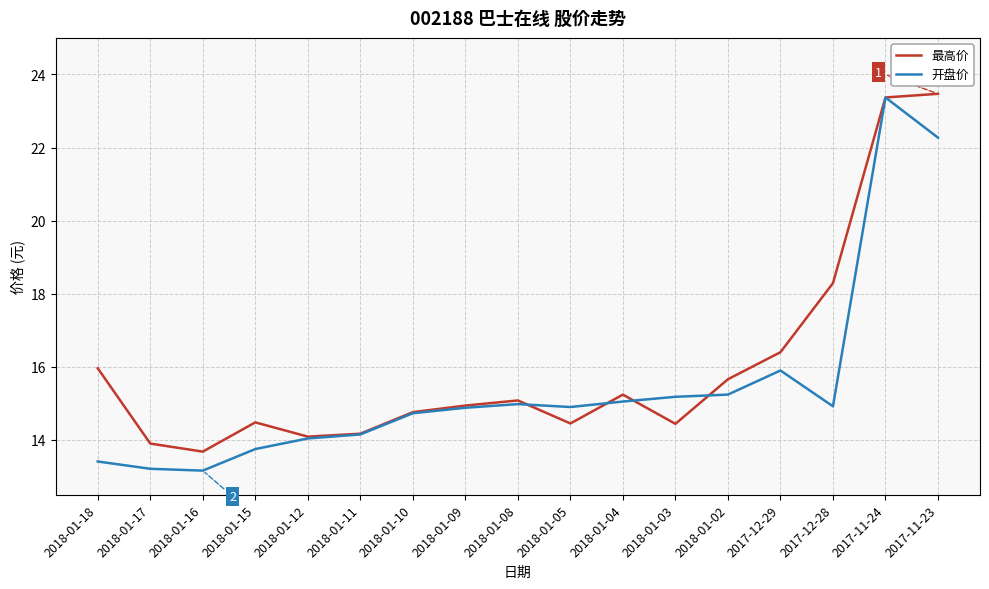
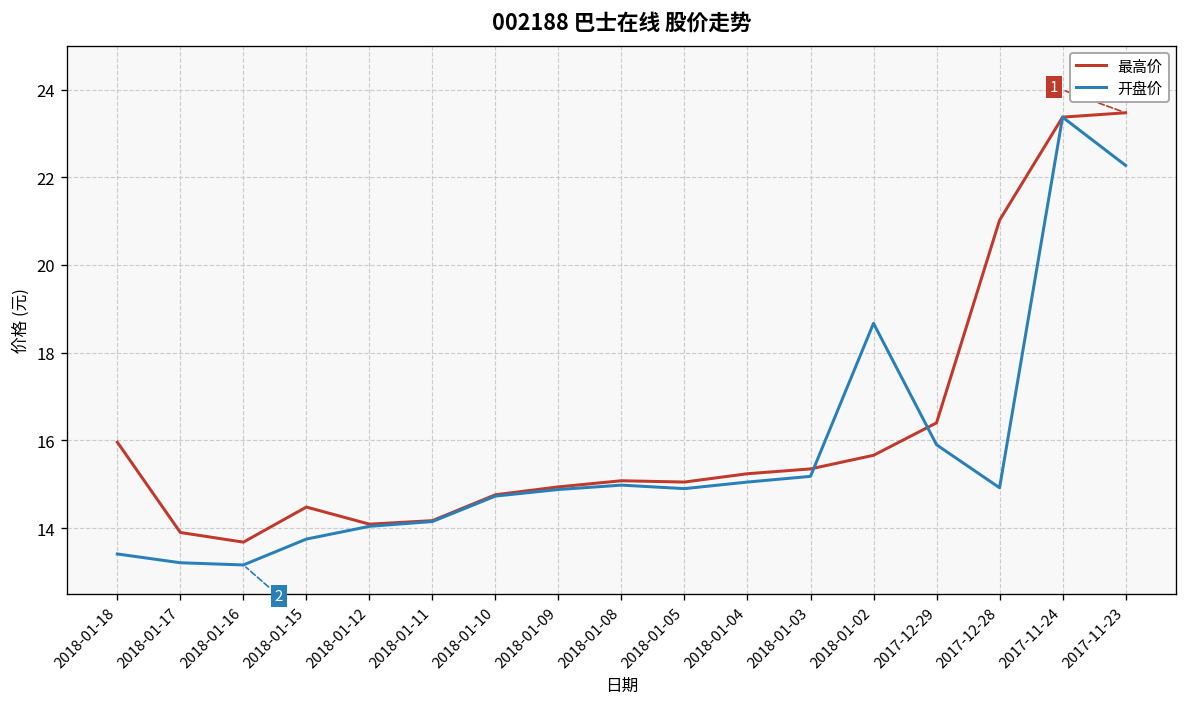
  {
    "最高价": {
      "2018-01-18": 16.0,
      "2018-01-17": 13.9,
      "2018-01-16": 13.7,
      "2018-01-15": 14.5,
      "2018-01-08": 15.1,
-     "2018-01-05": 14.5,
+     "2018-01-05": 15.1,
      "2018-01-04": 15.2,
-     "2018-01-03": 14.4,
+     "2018-01-03": 15.4,
      "2018-01-02": 15.7,
      "2017-12-29": 16.4,
-     "2017-12-28": 18.3,
+     "2017-12-28": 21.0,
      "2017-11-23": 23.5
    },
    "开盘价": {
      "2018-01-18": 13.4,
      "2018-01-17": 13.2,
      "2018-01-16": 13.2,
      "2018-01-15": 13.8,
      "2018-01-08": 15.0,
      "2018-01-05": 14.9,
      "2018-01-04": 15.1,
      "2018-01-03": 15.2,
-     "2018-01-02": 15.2,
+     "2018-01-02": 18.7,
      "2017-12-29": 15.9,
      "2017-12-28": 14.9,
      "2017-11-23": 22.3
    }
  }
